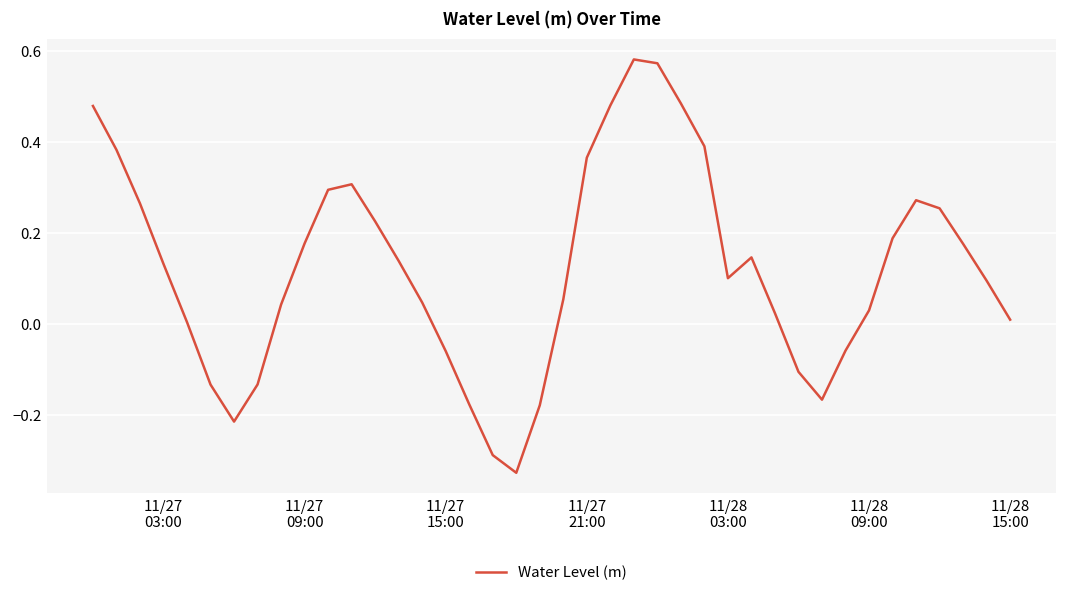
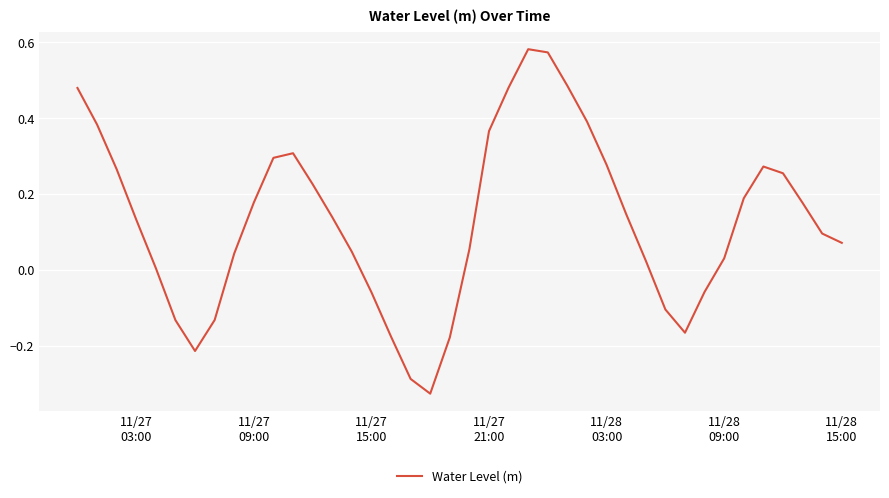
  {
    "11/27 03:00": 0.13,
    "11/27 09:00": 0.18,
    "11/27 15:00": -0.06,
    "11/27 21:00": 0.37,
-   "11/28 03:00": 0.10,
+   "11/28 03:00": 0.28,
    "11/28 09:00": 0.03,
-   "11/28 15:00": 0.01
+   "11/28 15:00": 0.07
  }
